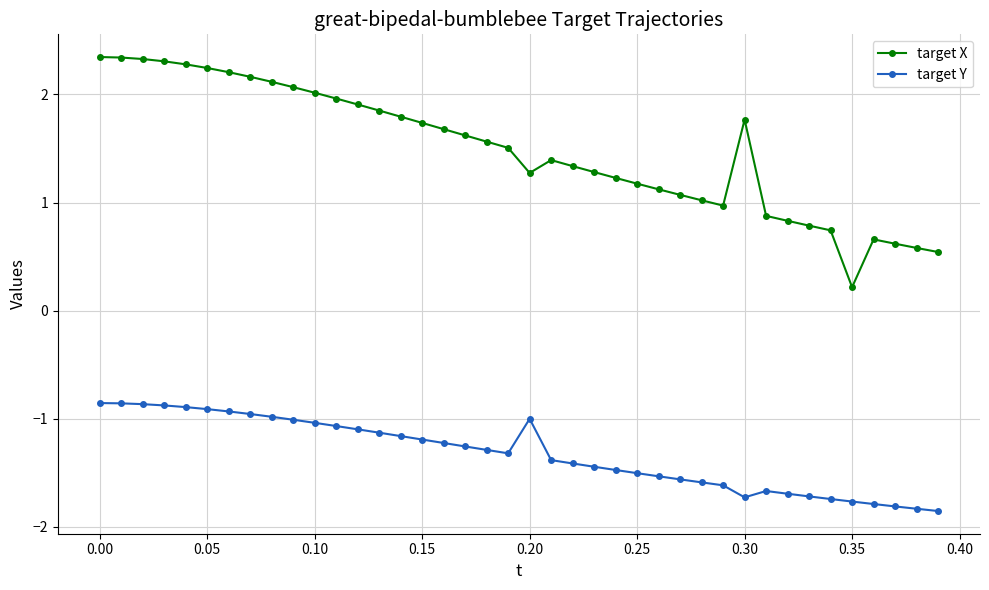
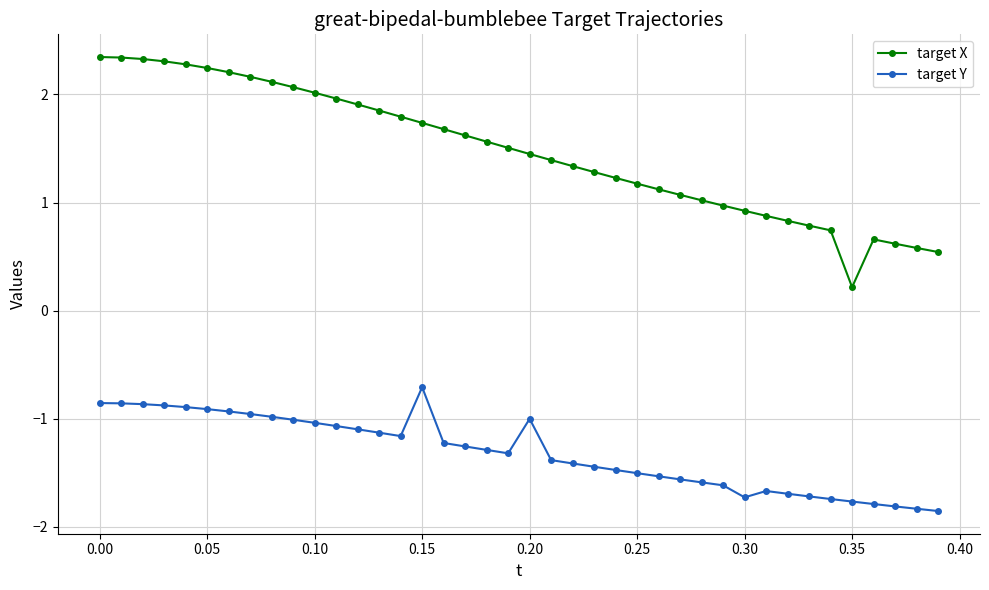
  {
    "target X": {
      "0.00": 2.35,
      "0.05": 2.24,
      "0.10": 2.02,
      "0.15": 1.74,
-     "0.20": 1.27,
+     "0.20": 1.45,
      "0.25": 1.17,
-     "0.30": 1.77,
+     "0.30": 0.92,
      "0.35": 0.22
    },
    "target Y": {
      "0.00": -0.85,
      "0.05": -0.91,
      "0.10": -1.04,
-     "0.15": -1.19,
+     "0.15": -0.71,
      "0.20": -1.00,
      "0.25": -1.50,
      "0.30": -1.73,
      "0.35": -1.76
    }
  }
